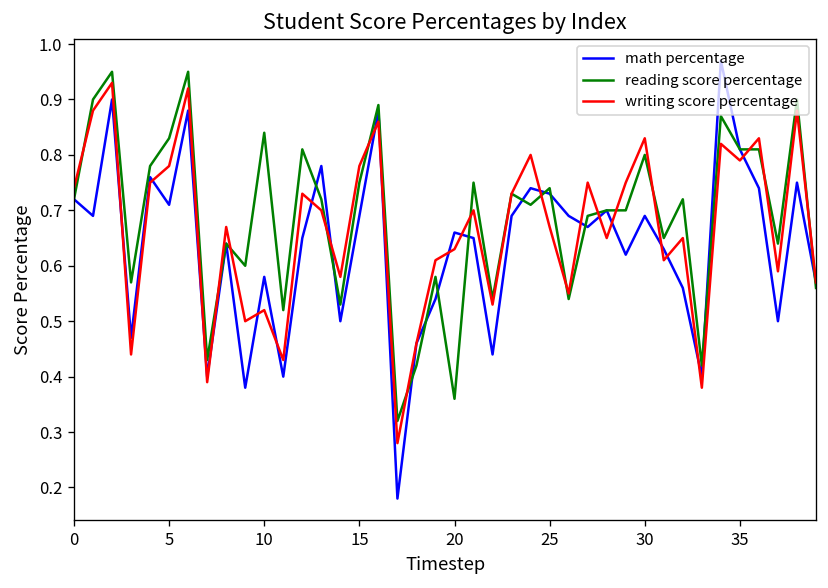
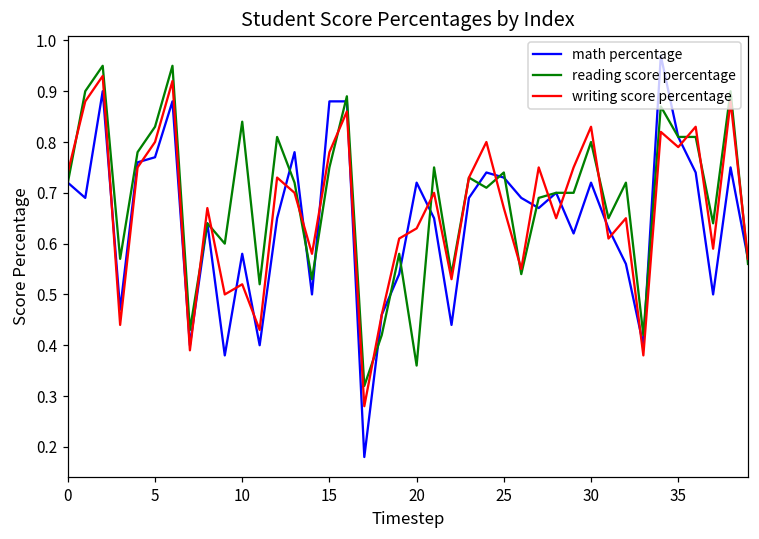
  {
    "math percentage": {
-     "5": 0.71,
+     "5": 0.77,
      "10": 0.58,
-     "15": 0.69,
-     "20": 0.66,
+     "15": 0.88,
+     "20": 0.72,
      "25": 0.73,
-     "30": 0.69
+     "30": 0.72
    },
    "reading score percentage": {
      "5": 0.83,
      "10": 0.84,
      "15": 0.75,
      "20": 0.36,
      "25": 0.74,
      "30": 0.80
    },
    "writing score percentage": {
      "0": 0.74,
-     "5": 0.78,
+     "5": 0.80,
      "10": 0.52,
      "15": 0.78,
      "20": 0.63,
      "25": 0.67,
      "30": 0.83,
      "35": 0.79
    }
  }
